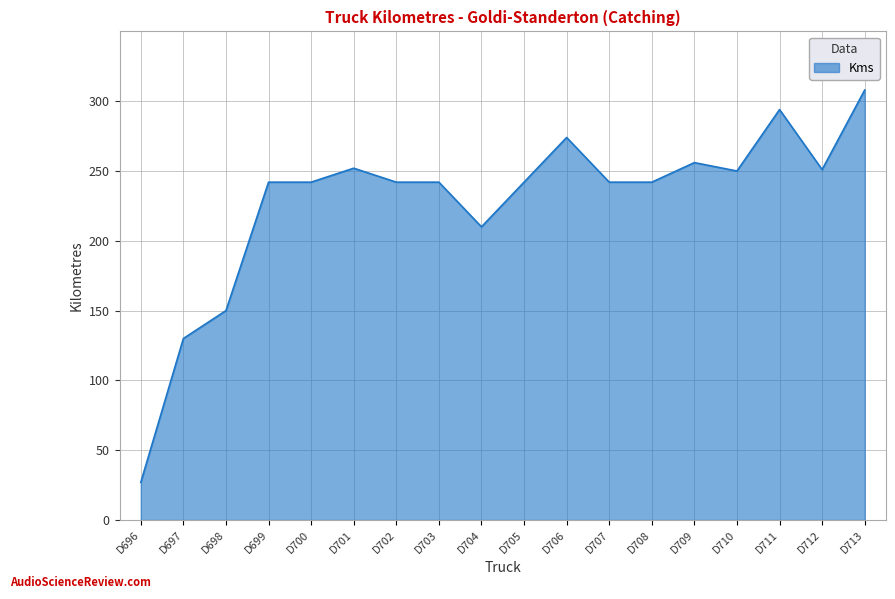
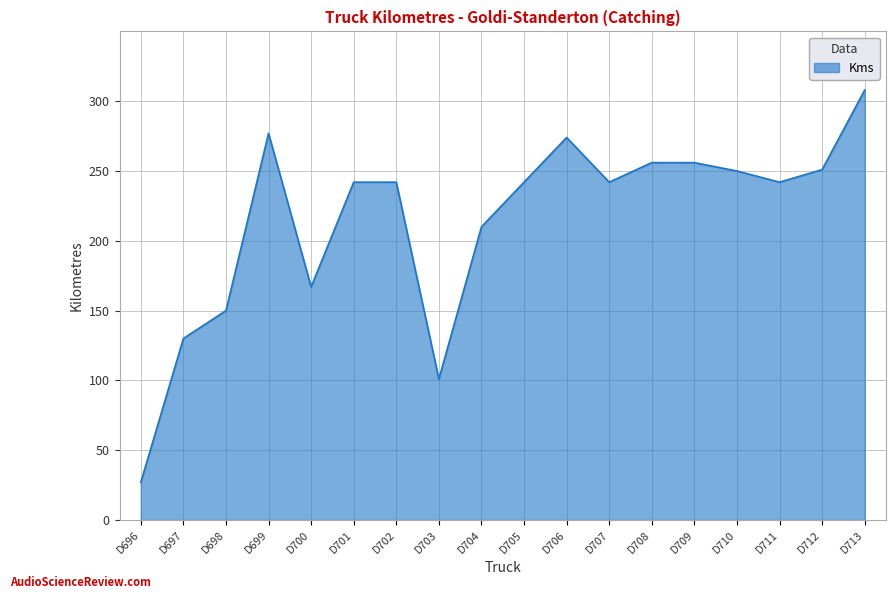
  {
    "D696": 27,
    "D697": 130,
    "D698": 150,
-   "D699": 242,
-   "D700": 242,
-   "D701": 252,
+   "D699": 277,
+   "D700": 167,
+   "D701": 242,
    "D702": 242,
-   "D703": 242,
+   "D703": 101,
    "D704": 210,
    "D705": 242,
    "D706": 274,
    "D707": 242,
-   "D708": 242,
+   "D708": 256,
    "D709": 256,
    "D710": 250,
-   "D711": 294,
+   "D711": 242,
    "D712": 251,
    "D713": 308
  }
